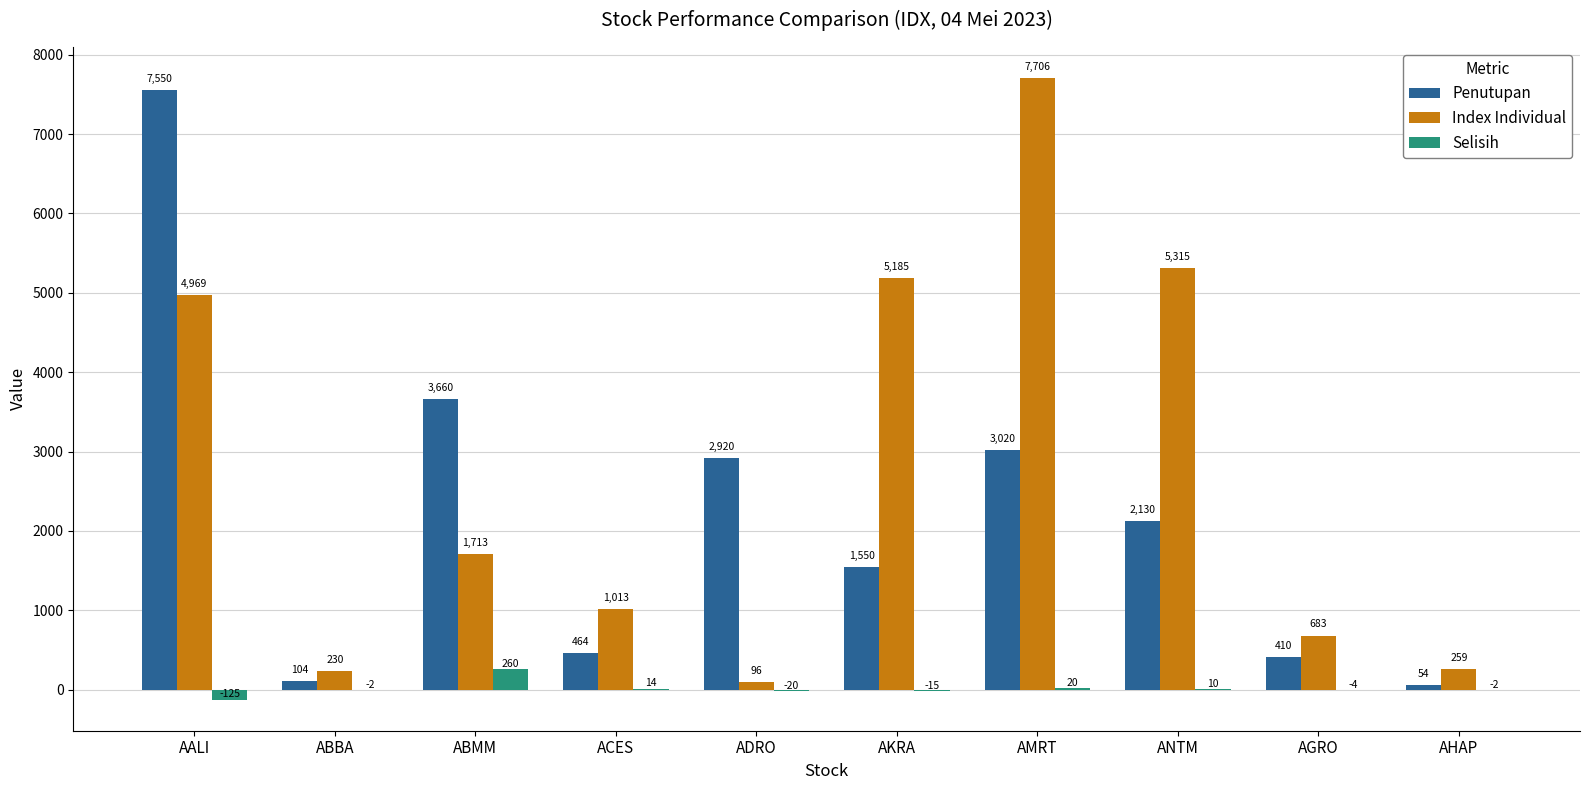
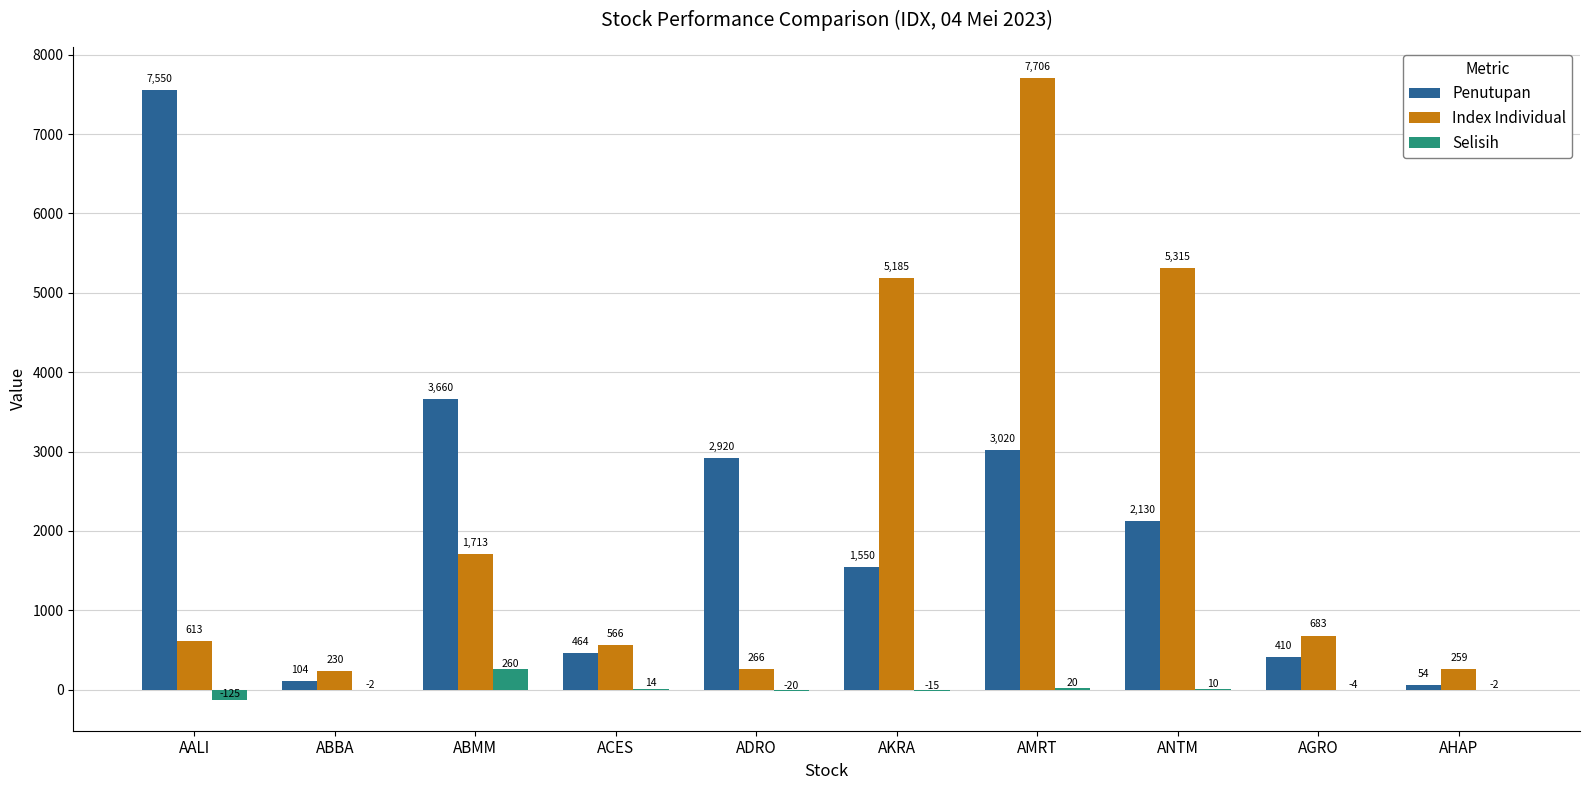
  {
    "Index Individual": {
-     "AALI": "4,969",
+     "AALI": "613",
      "ABBA": "230",
      "ABMM": "1,713",
-     "ACES": "1,013",
-     "ADRO": "96",
+     "ACES": "566",
+     "ADRO": "266",
      "AKRA": "5,185",
      "AMRT": "7,706",
      "ANTM": "5,315",
      "AGRO": "683",
      "AHAP": "259"
    }
  }
